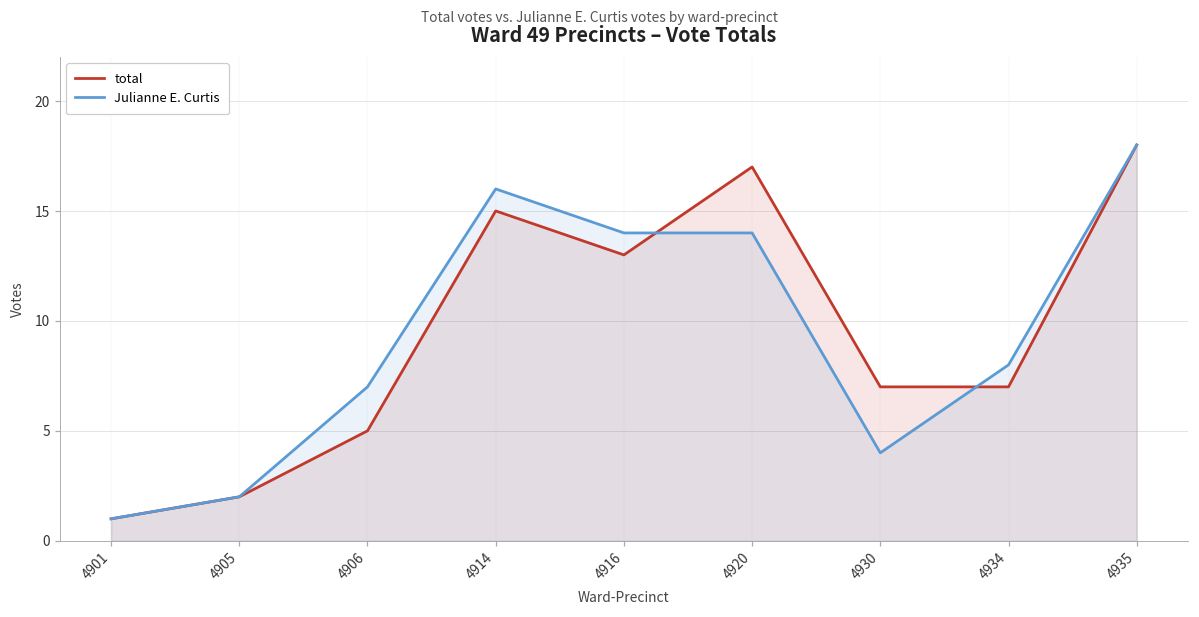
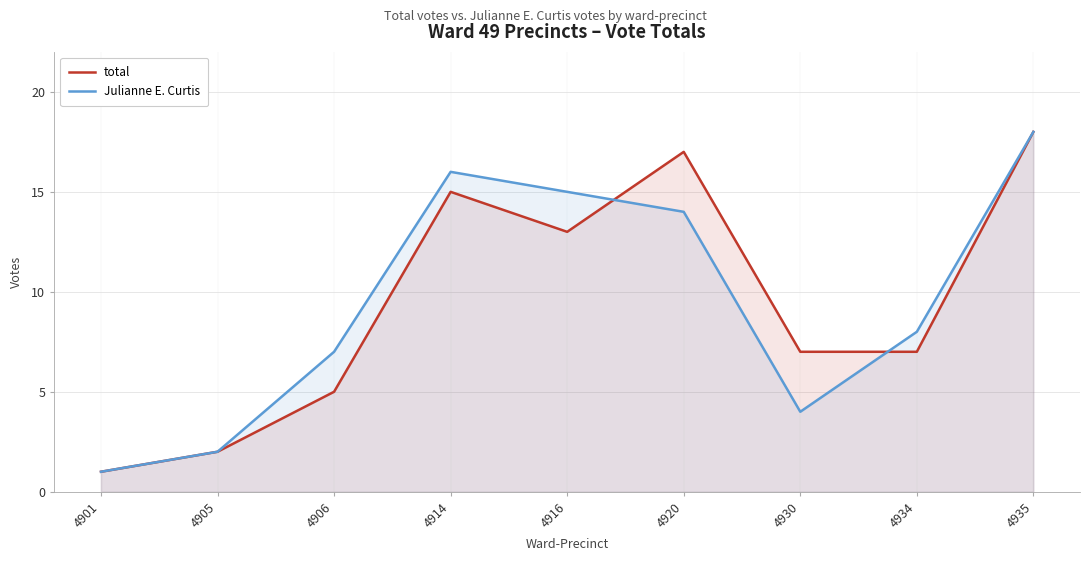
  {
    "total": {
      "4906": 5,
      "4914": 15,
      "4916": 13,
      "4920": 17,
      "4930": 7,
      "4934": 7
    },
    "Julianne E. Curtis": {
      "4906": 7,
      "4914": 16,
-     "4916": 14,
+     "4916": 15,
      "4920": 14,
      "4930": 4,
      "4934": 8
    }
  }
